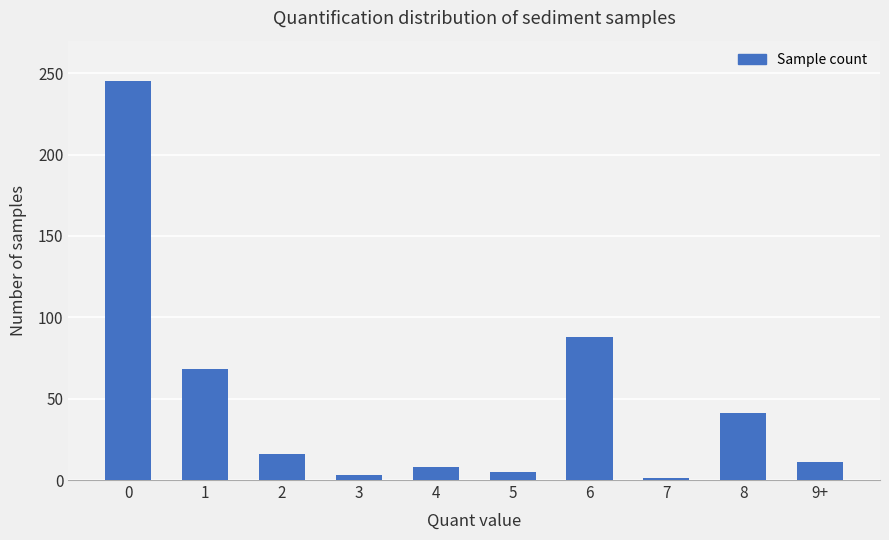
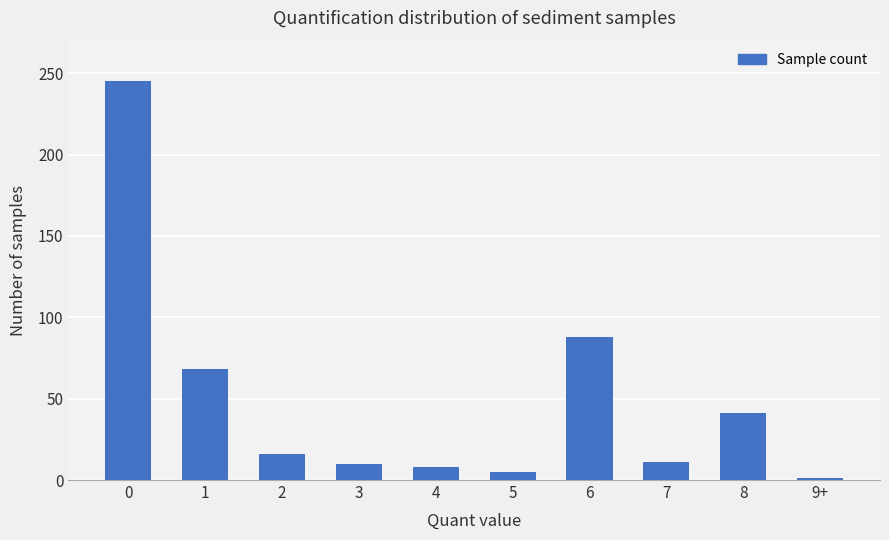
  {
    "0": 245,
    "1": 68,
    "2": 16,
-   "3": 3,
+   "3": 10,
    "4": 8,
    "5": 5,
    "6": 88,
-   "7": 1,
+   "7": 11,
    "8": 41,
-   "9+": 11
+   "9+": 1
  }
